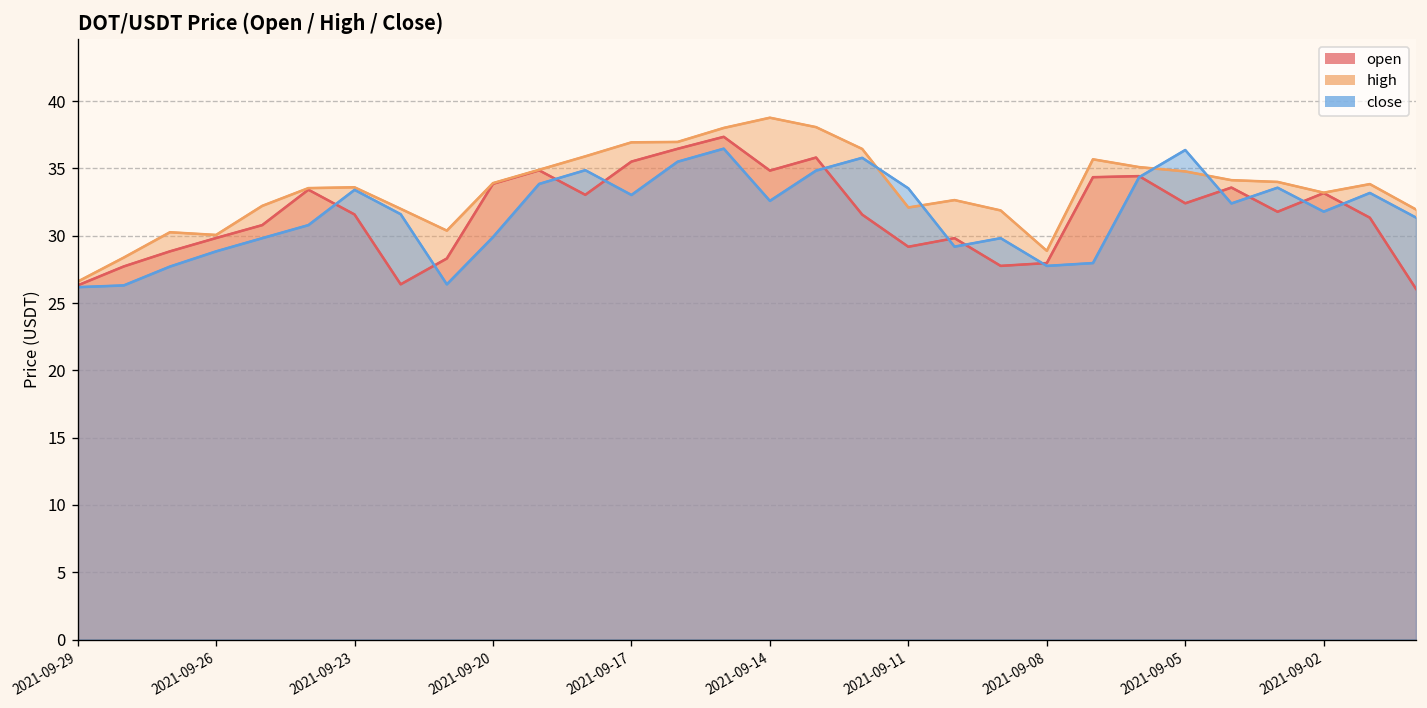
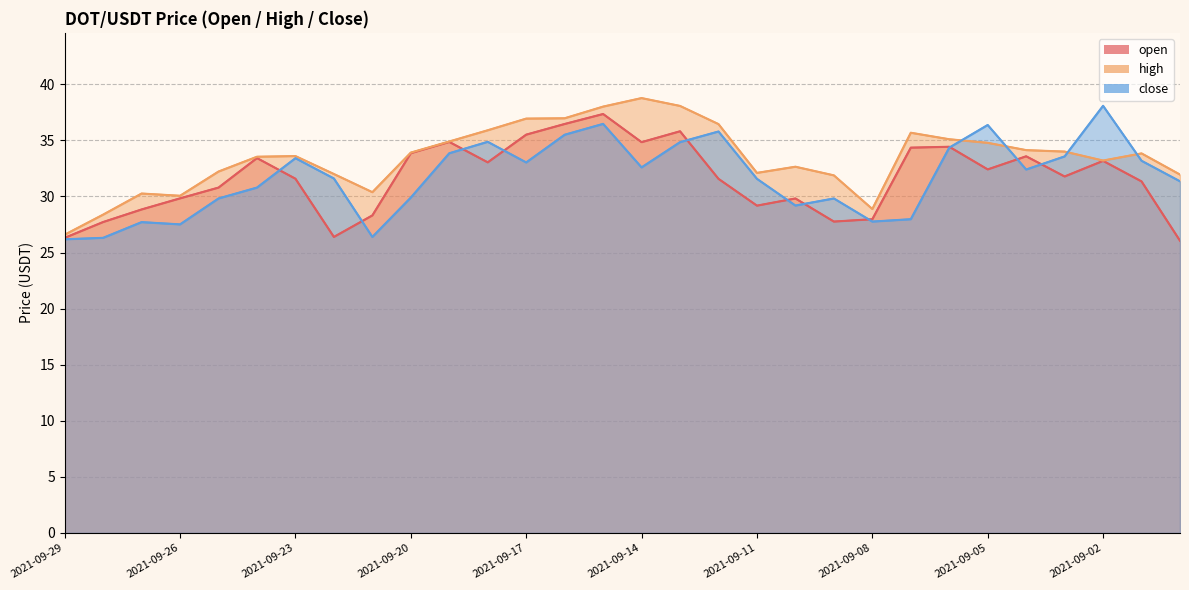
  {
    "close": {
-     "2021-09-26": 28.8,
+     "2021-09-26": 27.5,
      "2021-09-20": 29.9,
      "2021-09-17": 33.0,
      "2021-09-14": 32.6,
-     "2021-09-11": 33.5,
+     "2021-09-11": 31.6,
      "2021-09-05": 36.4,
-     "2021-09-02": 31.8
+     "2021-09-02": 38.1
    }
  }
